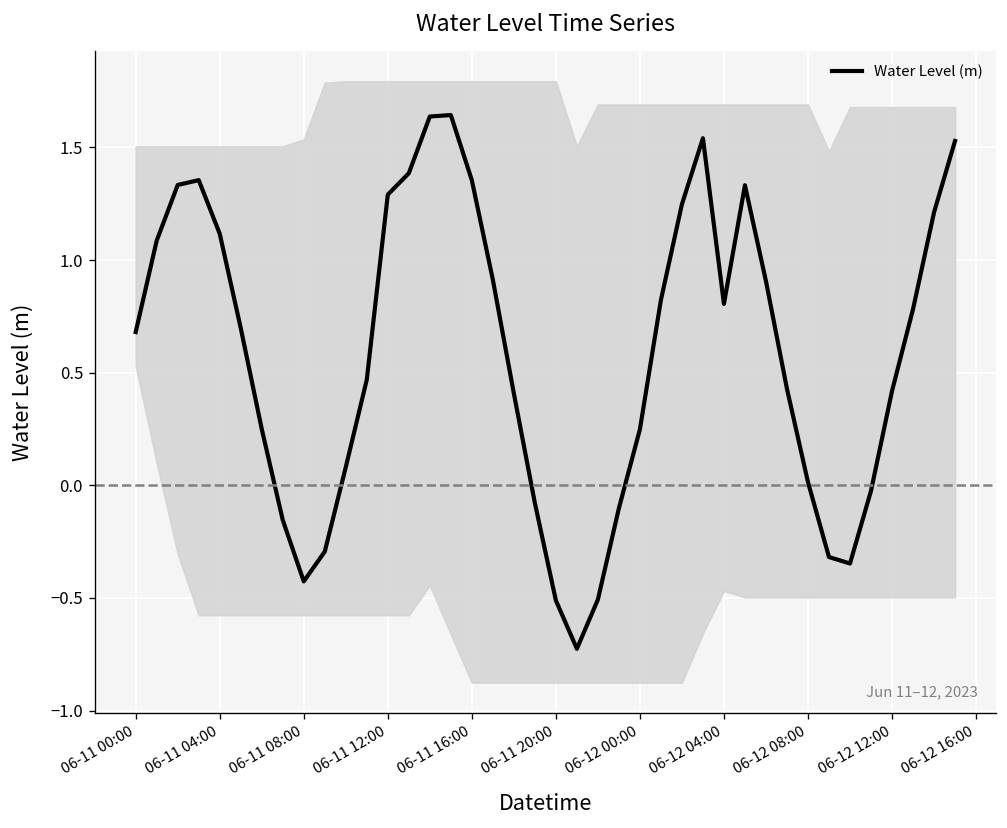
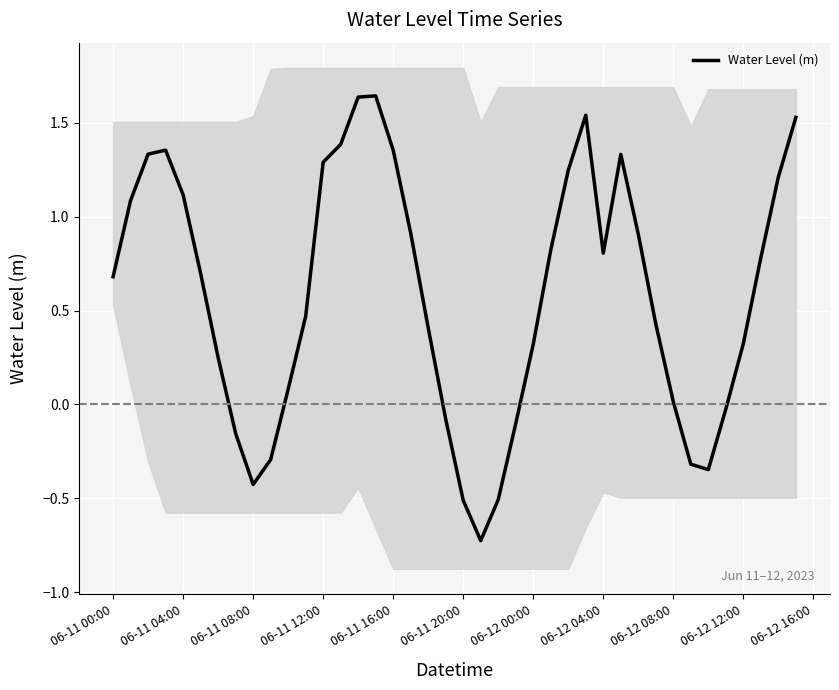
  {
    "Water Level (m)": {
      "06-11 00:00": 0.68,
      "06-11 04:00": 1.12,
      "06-11 08:00": -0.43,
      "06-11 12:00": 1.29,
      "06-11 16:00": 1.35,
      "06-11 20:00": -0.51,
-     "06-12 00:00": 0.25,
+     "06-12 00:00": 0.32,
      "06-12 04:00": 0.81,
      "06-12 08:00": 0.01,
-     "06-12 12:00": 0.42
+     "06-12 12:00": 0.32
    }
  }
